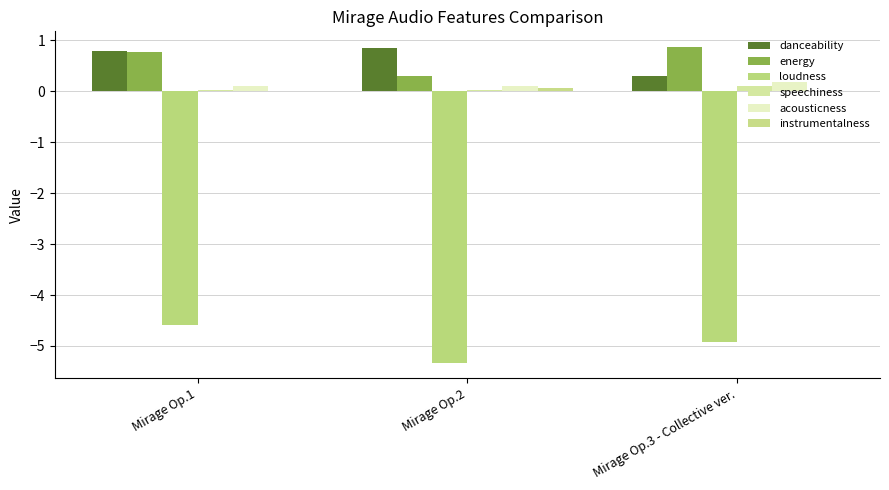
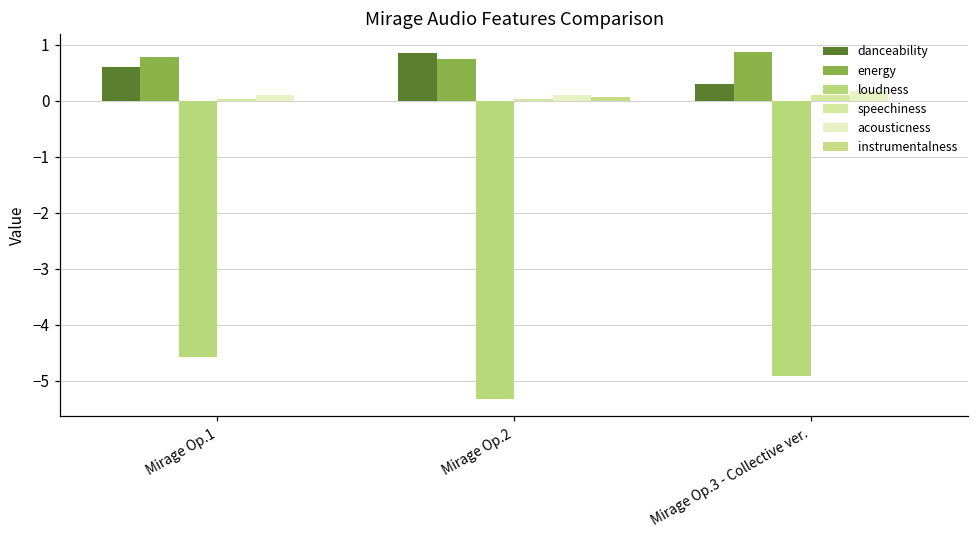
  {
    "danceability": {
-     "Mirage Op.1": 0.8,
+     "Mirage Op.1": 0.6,
      "Mirage Op.2": 0.8,
      "Mirage Op.3 - Collective ver.": 0.3
    },
    "energy": {
      "Mirage Op.1": 0.8,
-     "Mirage Op.2": 0.3,
+     "Mirage Op.2": 0.7,
      "Mirage Op.3 - Collective ver.": 0.9
    }
  }
